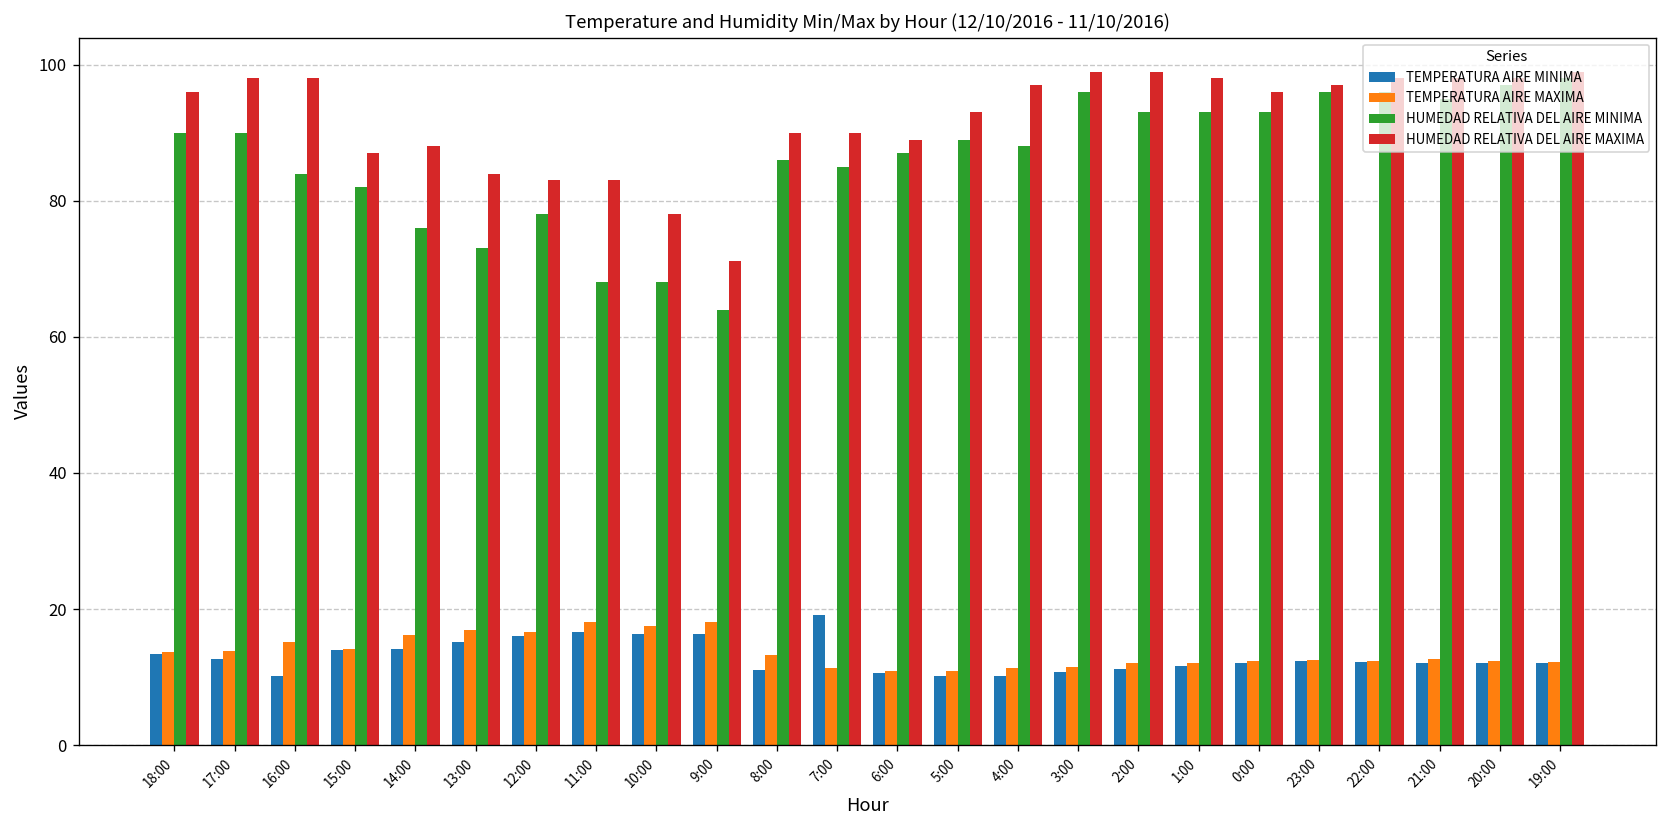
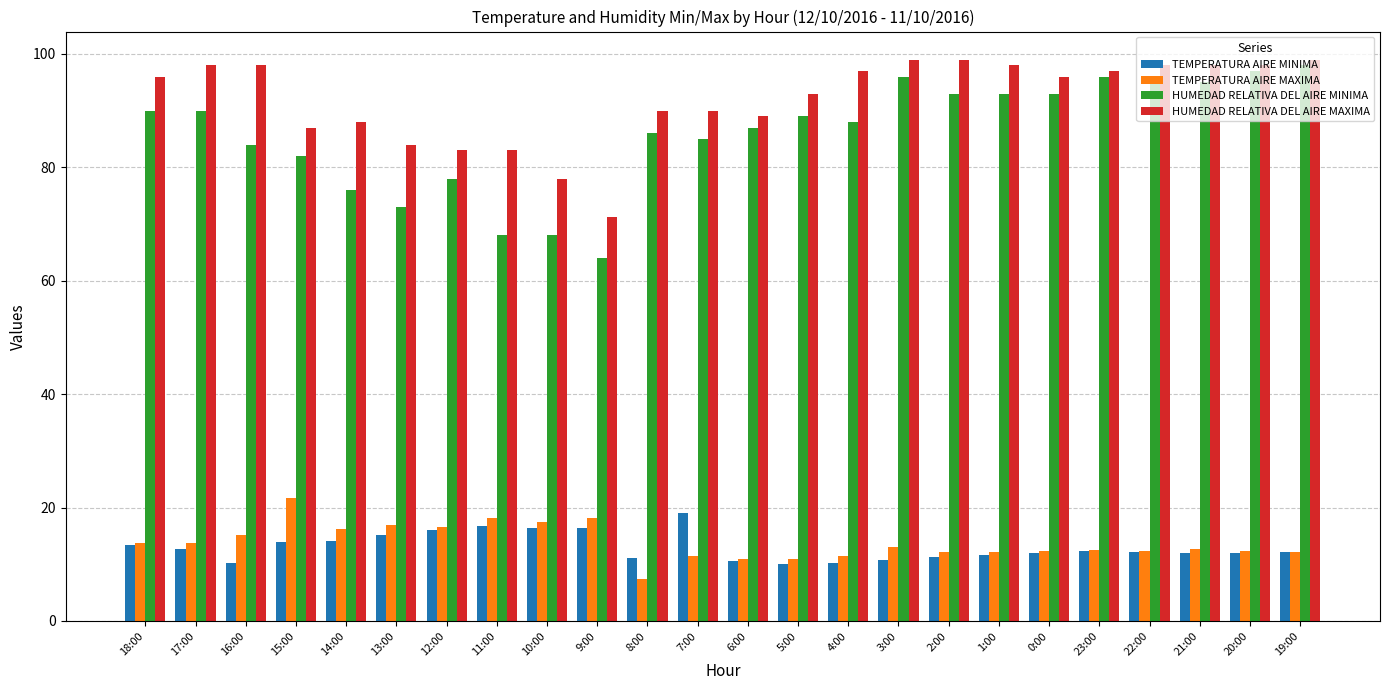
  {
    "TEMPERATURA AIRE MINIMA": {
      "18:00": 13,
      "17:00": 13,
      "16:00": 10,
      "15:00": 14,
      "14:00": 14,
      "13:00": 15,
      "12:00": 16,
      "11:00": 17,
      "10:00": 16,
      "9:00": 16,
      "8:00": 11,
      "7:00": 19,
      "6:00": 11,
      "5:00": 10,
      "4:00": 10,
      "3:00": 11,
      "2:00": 11,
      "1:00": 12,
      "0:00": 12,
      "23:00": 12,
      "22:00": 12,
      "21:00": 12,
      "20:00": 12,
      "19:00": 12
    },
    "TEMPERATURA AIRE MAXIMA": {
      "18:00": 14,
      "17:00": 14,
      "16:00": 15,
-     "15:00": 14,
+     "15:00": 22,
      "14:00": 16,
      "13:00": 17,
      "12:00": 17,
      "11:00": 18,
      "10:00": 18,
      "9:00": 18,
-     "8:00": 13,
+     "8:00": 7,
      "7:00": 11,
      "6:00": 11,
      "5:00": 11,
      "4:00": 11,
-     "3:00": 12,
+     "3:00": 13,
      "2:00": 12,
      "1:00": 12,
      "0:00": 12,
      "23:00": 13,
      "22:00": 12,
      "21:00": 13,
      "20:00": 12,
      "19:00": 12
    },
    "HUMEDAD RELATIVA DEL AIRE MINIMA": {
      "18:00": 90,
      "17:00": 90,
      "16:00": 84,
      "15:00": 82,
      "14:00": 76,
      "13:00": 73,
      "12:00": 78,
      "11:00": 68,
      "10:00": 68,
      "9:00": 64,
      "8:00": 86,
      "7:00": 85,
      "6:00": 87,
      "5:00": 89,
      "4:00": 88,
      "3:00": 96,
      "2:00": 93,
      "1:00": 93,
      "0:00": 93,
      "23:00": 96
    },
    "HUMEDAD RELATIVA DEL AIRE MAXIMA": {
      "18:00": 96,
      "17:00": 98,
      "16:00": 98,
      "15:00": 87,
      "14:00": 88,
      "13:00": 84,
      "12:00": 83,
      "11:00": 83,
      "10:00": 78,
      "9:00": 71,
      "8:00": 90,
      "7:00": 90,
      "6:00": 89,
      "5:00": 93,
      "4:00": 97,
      "3:00": 99,
      "2:00": 99,
      "1:00": 98,
      "0:00": 96,
      "23:00": 97
    }
  }
